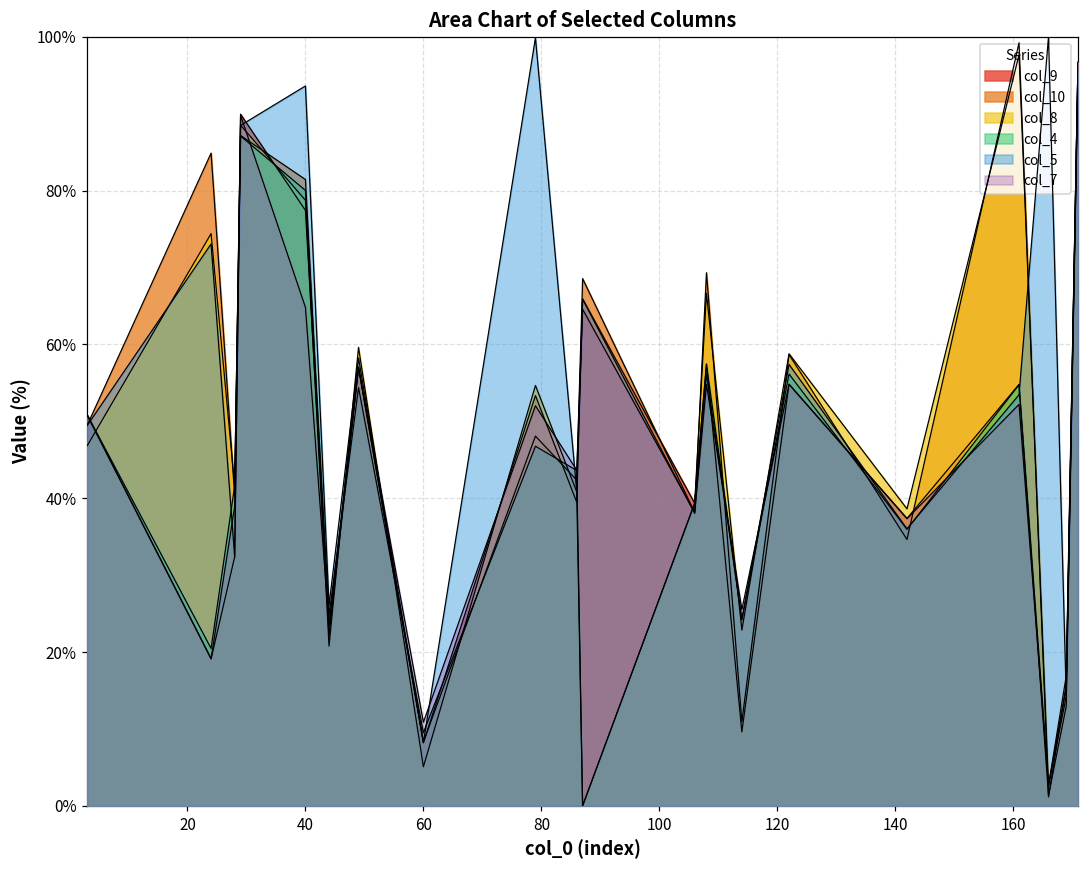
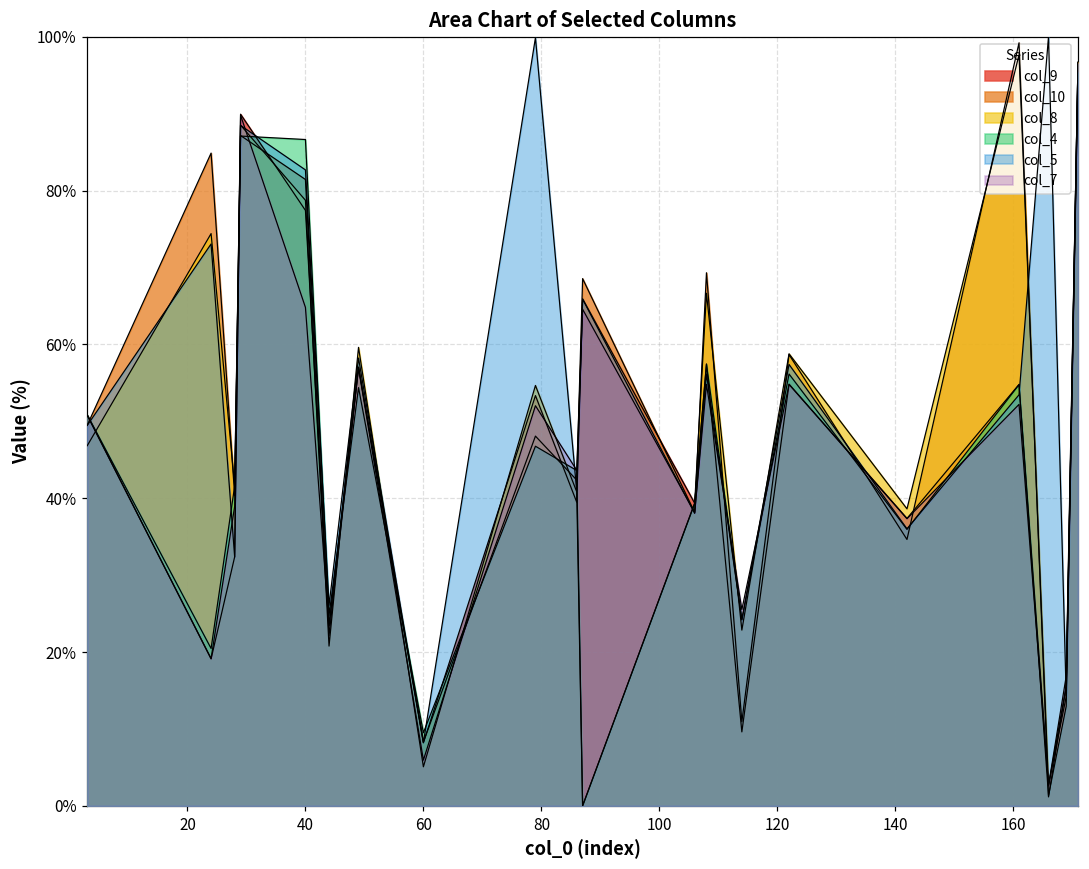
  {
    "col_8": {
      "40": "79%",
      "60": "5%"
    },
    "col_4": {
-     "40": "80%",
+     "40": "87%",
      "60": "10%"
    },
    "col_5": {
-     "40": "94%"
+     "40": "83%"
    },
    "col_7": {
      "40": "65%",
-     "60": "11%"
+     "60": "6%"
    }
  }
